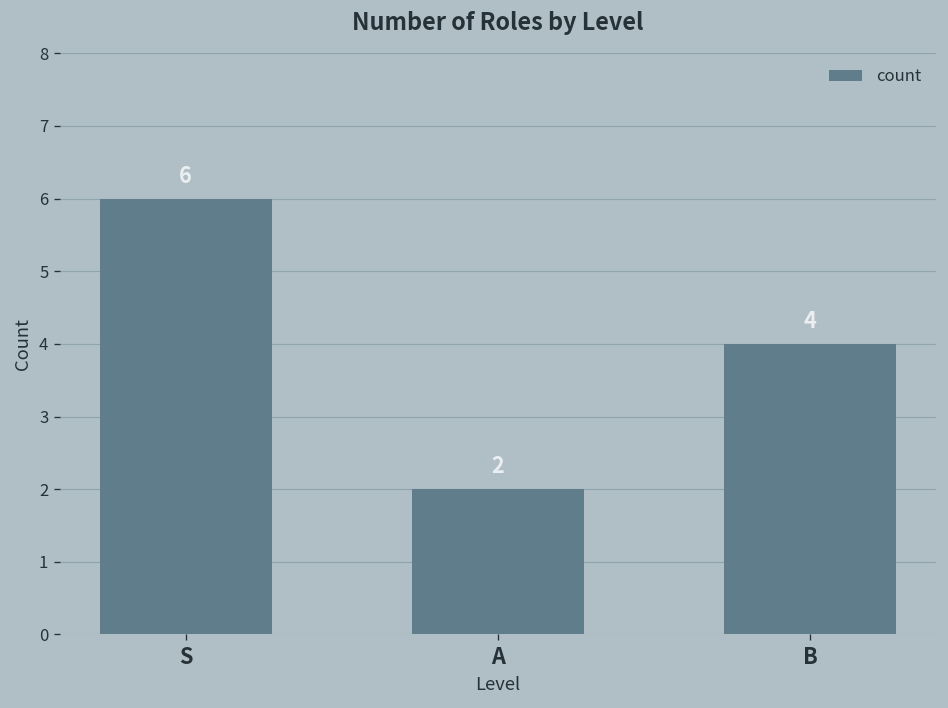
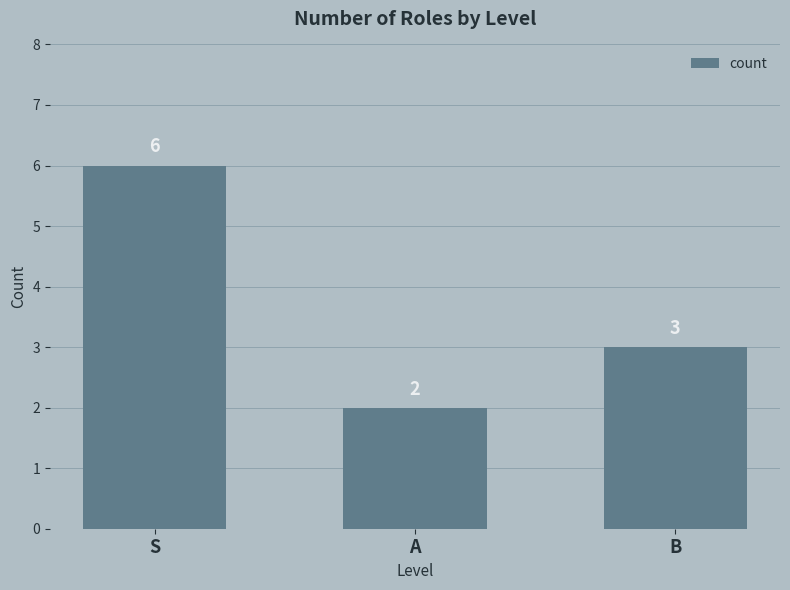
  {
    "S": 6,
    "A": 2,
-   "B": 4
+   "B": 3
  }
